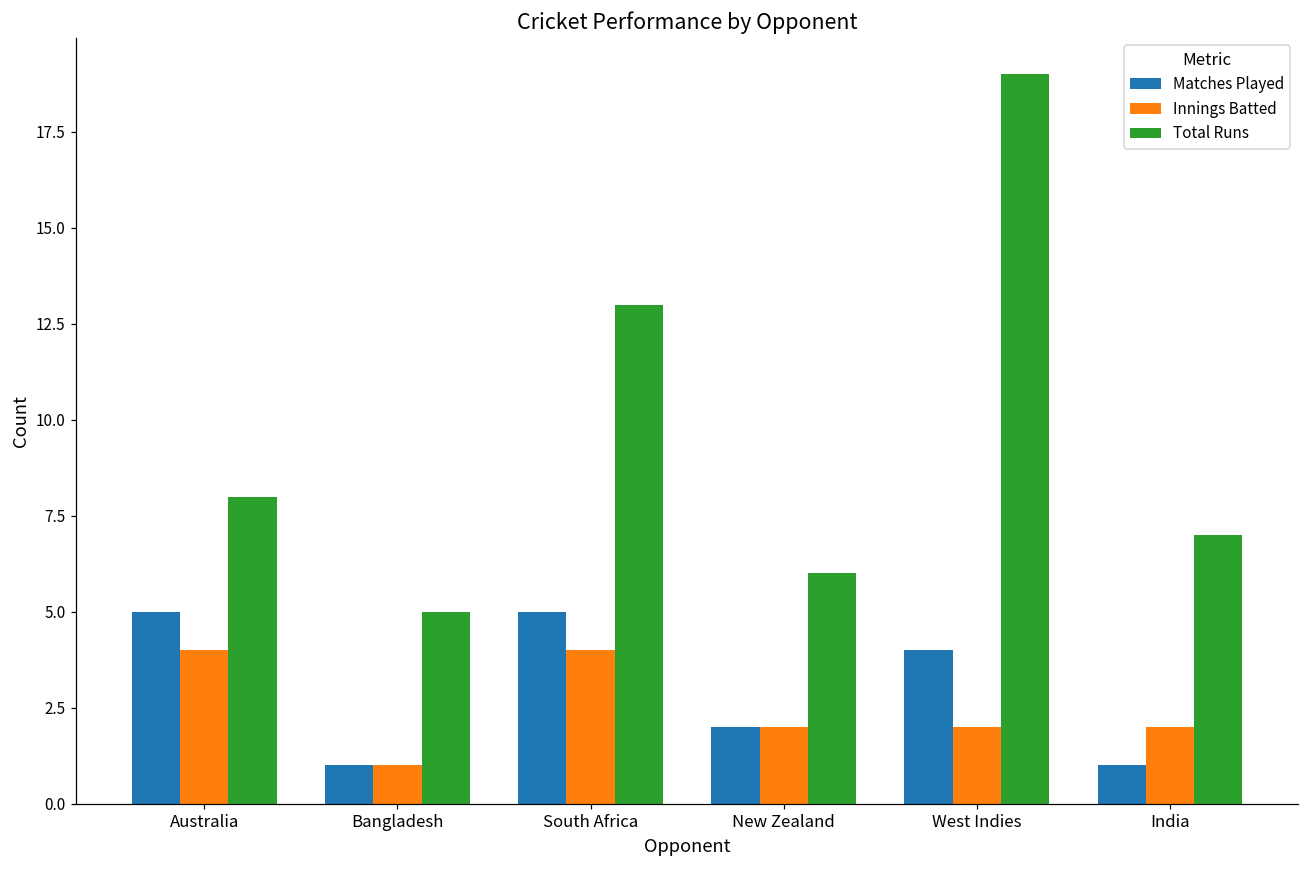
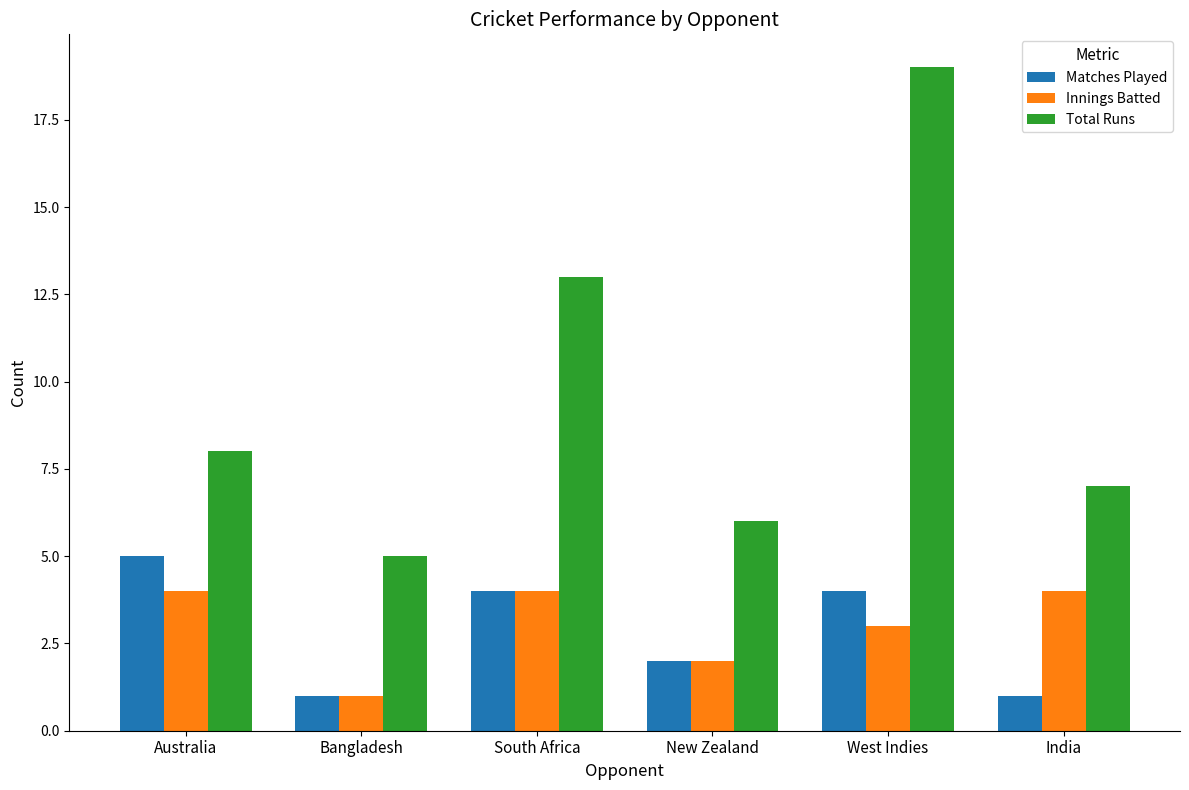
  {
    "Matches Played": {
      "Australia": 5,
      "Bangladesh": 1,
-     "South Africa": 5,
+     "South Africa": 4,
      "New Zealand": 2,
      "West Indies": 4,
      "India": 1
    },
    "Innings Batted": {
      "Australia": 4,
      "Bangladesh": 1,
      "South Africa": 4,
      "New Zealand": 2,
-     "West Indies": 2,
-     "India": 2
+     "West Indies": 3,
+     "India": 4
    },
    "Total Runs": {
      "Australia": 8,
      "Bangladesh": 5,
      "South Africa": 13,
      "New Zealand": 6,
      "West Indies": 19,
      "India": 7
    }
  }
